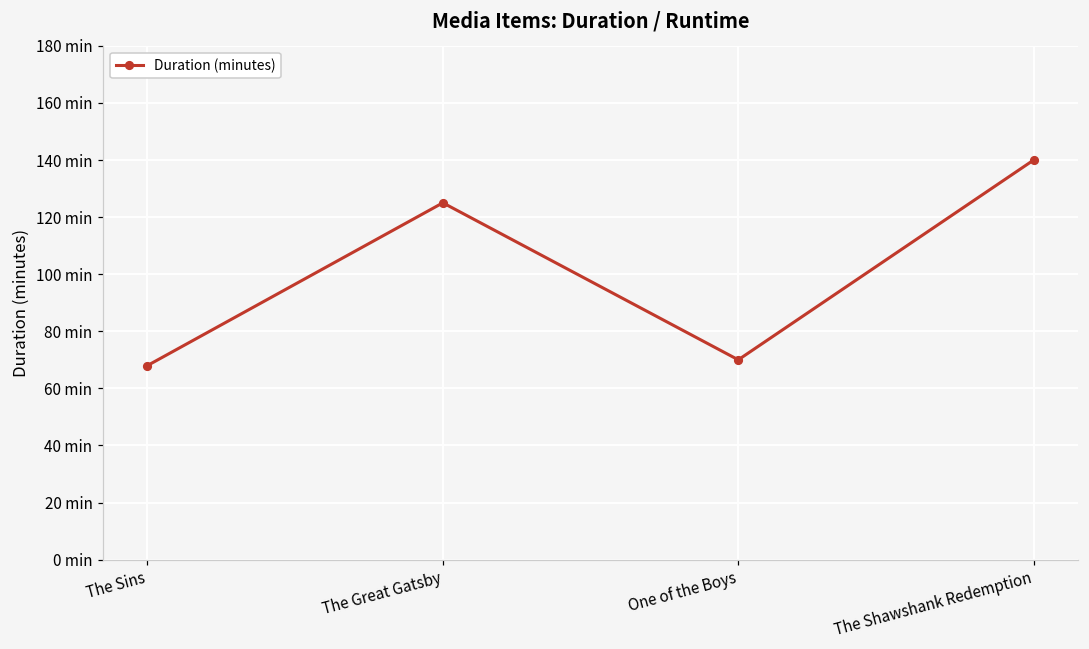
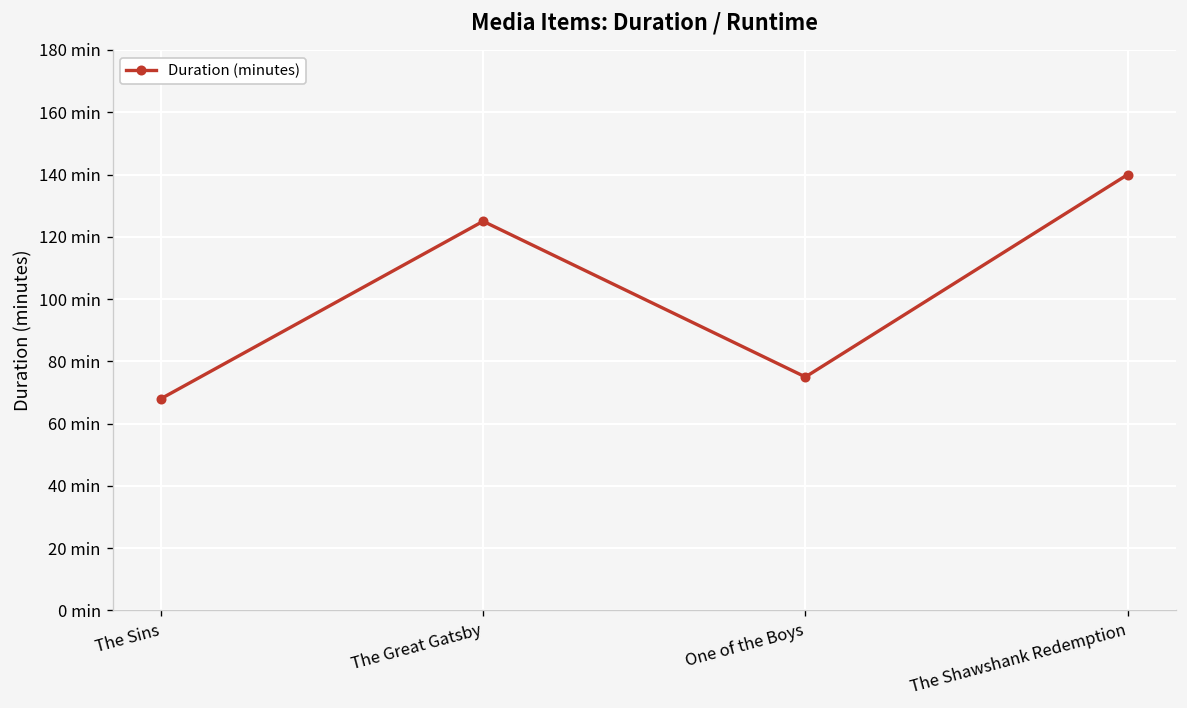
  {
    "The Sins": "68 min",
    "The Great Gatsby": "125 min",
-   "One of the Boys": "70 min",
+   "One of the Boys": "75 min",
    "The Shawshank Redemption": "140 min"
  }
